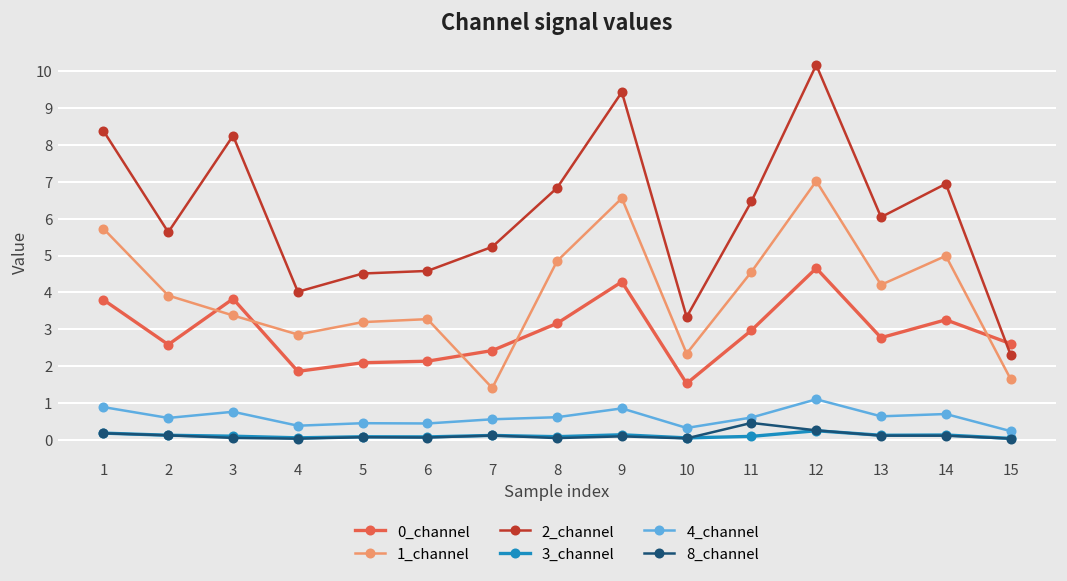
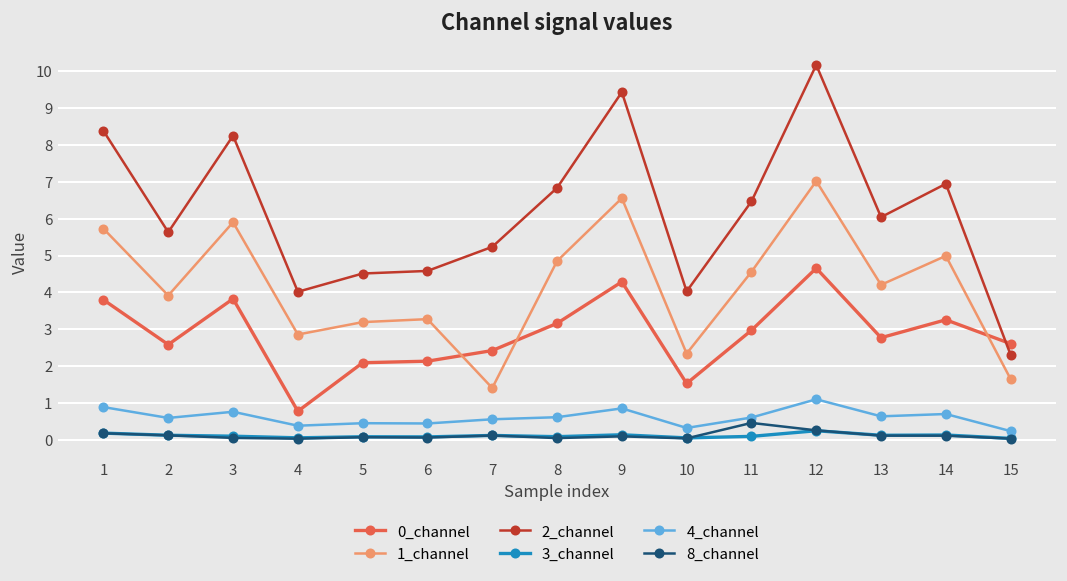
  {
    "0_channel": {
      "1": 3.8,
      "2": 2.6,
      "3": 3.8,
-     "4": 1.9,
+     "4": 0.8,
      "5": 2.1,
      "6": 2.1,
      "7": 2.4,
      "8": 3.2,
      "9": 4.3,
      "10": 1.5,
      "11": 3.0,
      "12": 4.7,
      "13": 2.8,
      "14": 3.3,
      "15": 2.6
    },
    "1_channel": {
      "1": 5.7,
      "2": 3.9,
-     "3": 3.4,
+     "3": 5.9,
      "4": 2.9,
      "5": 3.2,
      "6": 3.3,
      "7": 1.4,
      "8": 4.9,
      "9": 6.6,
      "10": 2.3,
      "11": 4.6,
      "12": 7.0,
      "13": 4.2,
      "14": 5.0,
      "15": 1.7
    },
    "2_channel": {
      "1": 8.4,
      "2": 5.6,
      "3": 8.3,
      "4": 4.0,
      "5": 4.5,
      "6": 4.6,
      "7": 5.2,
      "8": 6.8,
      "9": 9.4,
-     "10": 3.3,
+     "10": 4.0,
      "11": 6.5,
      "12": 10.2,
      "13": 6.0,
      "14": 6.9,
      "15": 2.3
    },
    "3_channel": {
      "11": 0.1
    },
    "4_channel": {
      "1": 0.9,
      "2": 0.6,
      "3": 0.8,
      "4": 0.4,
      "5": 0.5,
      "6": 0.4,
      "7": 0.6,
      "8": 0.6,
      "9": 0.9,
      "10": 0.3,
      "11": 0.6,
      "12": 1.1,
      "13": 0.6,
      "14": 0.7,
      "15": 0.2
    },
    "8_channel": {
      "11": 0.5
    }
  }
